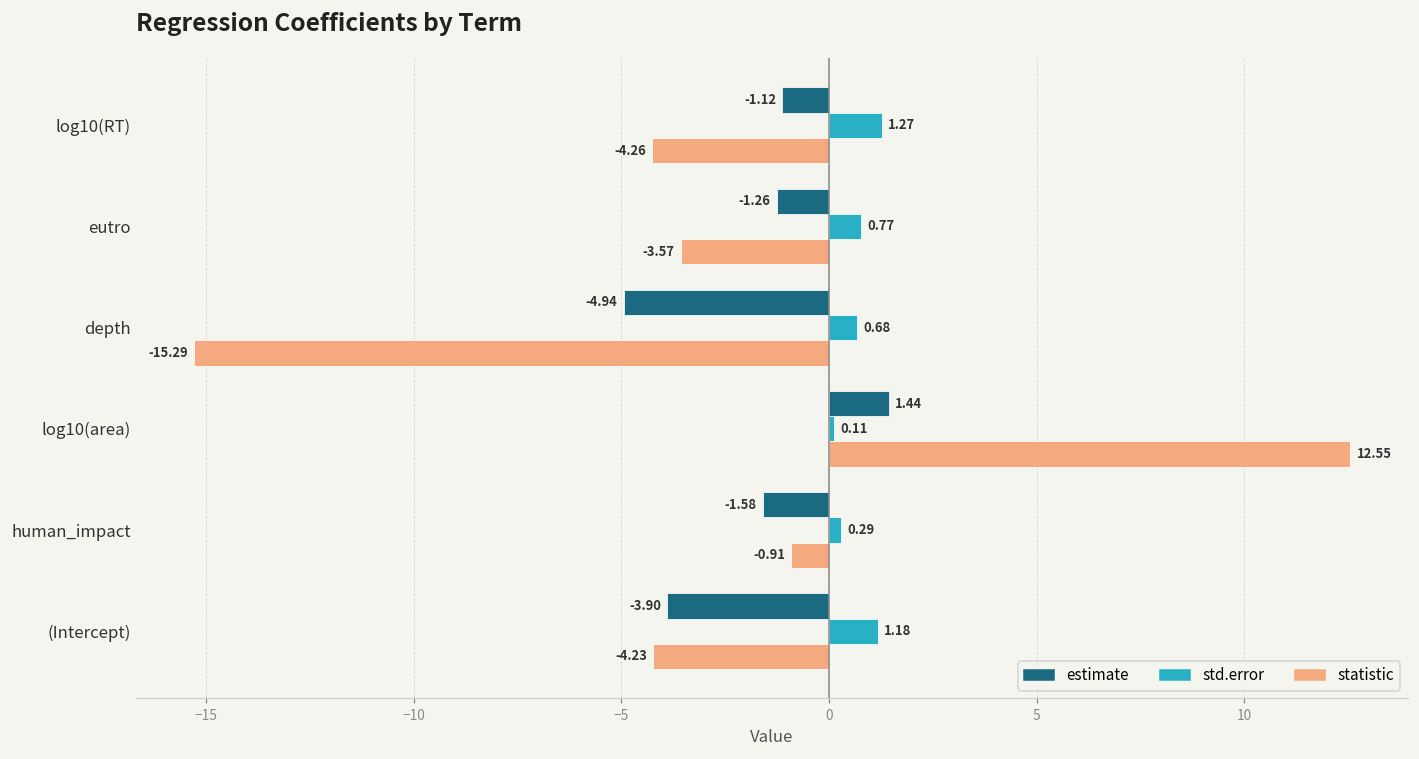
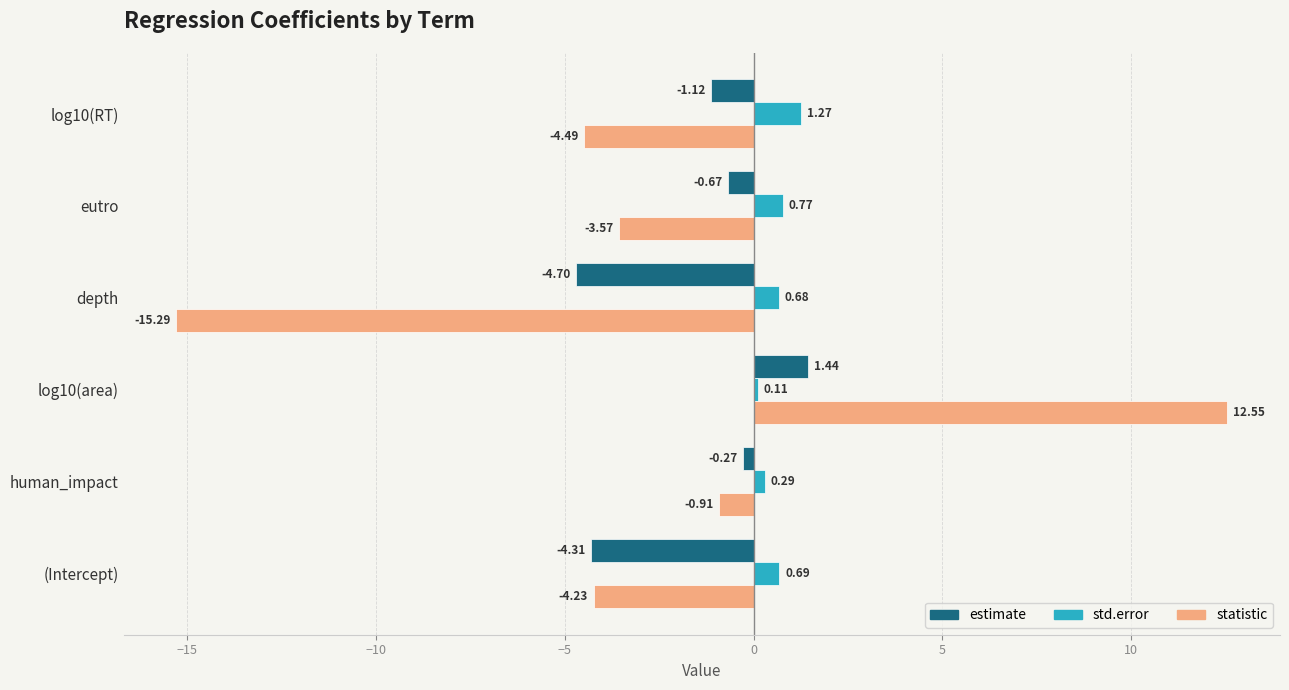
  {
    "estimate": {
      "log10(RT)": -1.12,
-     "eutro": -1.26,
-     "depth": -4.94,
+     "eutro": -0.67,
+     "depth": -4.70,
      "log10(area)": 1.44,
-     "human_impact": -1.58,
-     "(Intercept)": -3.90
+     "human_impact": -0.27,
+     "(Intercept)": -4.31
    },
    "std.error": {
      "log10(RT)": 1.27,
      "eutro": 0.77,
      "depth": 0.68,
      "log10(area)": 0.11,
      "human_impact": 0.29,
-     "(Intercept)": 1.18
+     "(Intercept)": 0.69
    },
    "statistic": {
-     "log10(RT)": -4.26,
+     "log10(RT)": -4.49,
      "eutro": -3.57,
      "depth": -15.29,
      "log10(area)": 12.55,
      "human_impact": -0.91,
      "(Intercept)": -4.23
    }
  }
